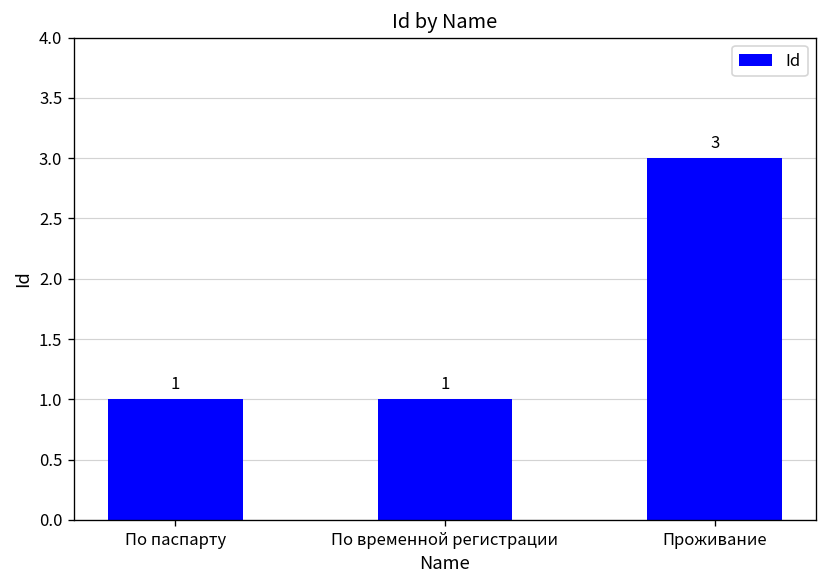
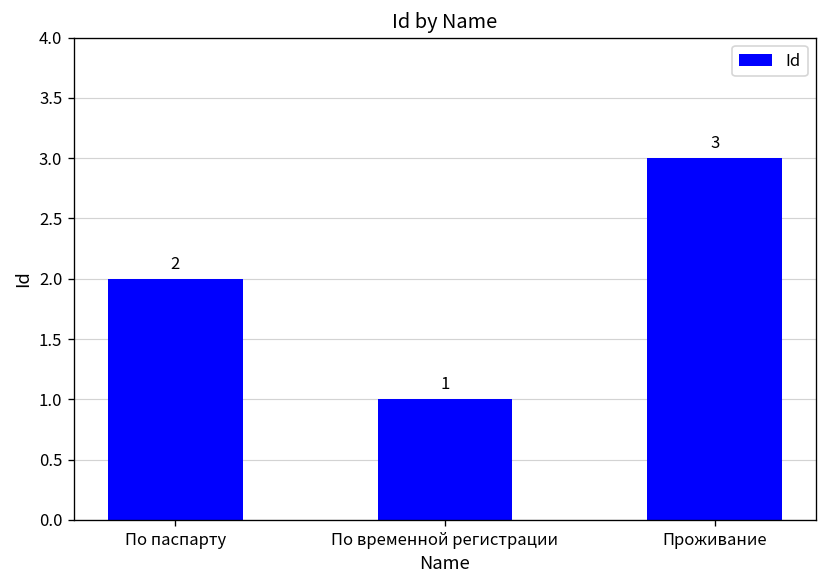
  {
-   "По паспарту": 1,
+   "По паспарту": 2,
    "По временной регистрации": 1,
    "Проживание": 3
  }
